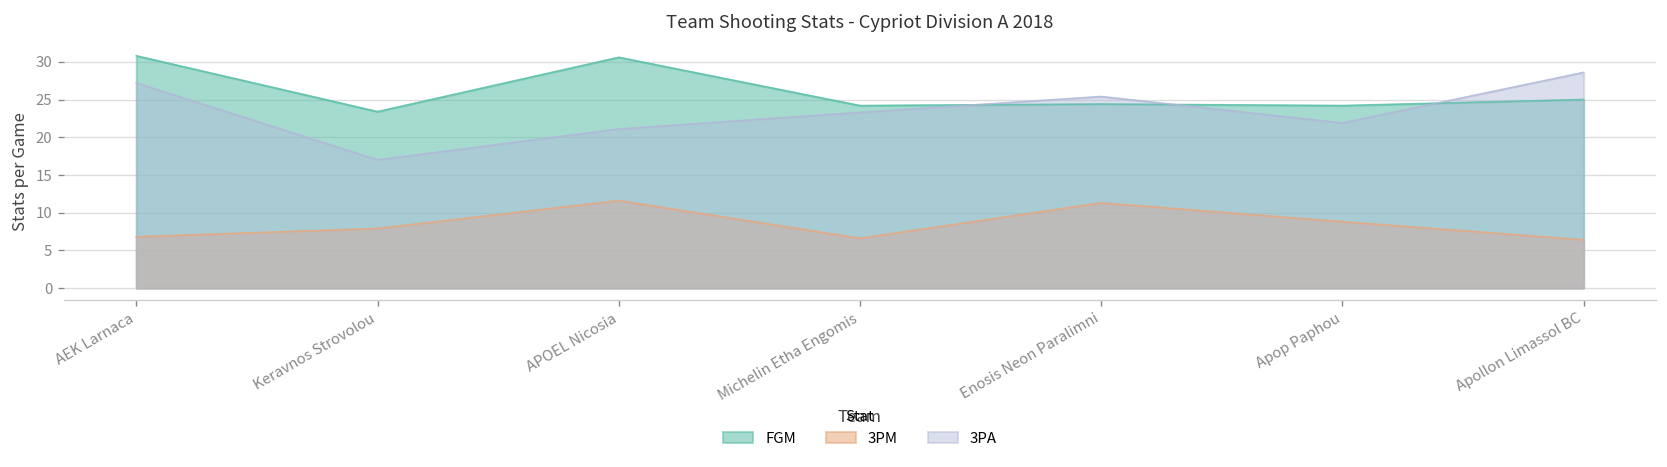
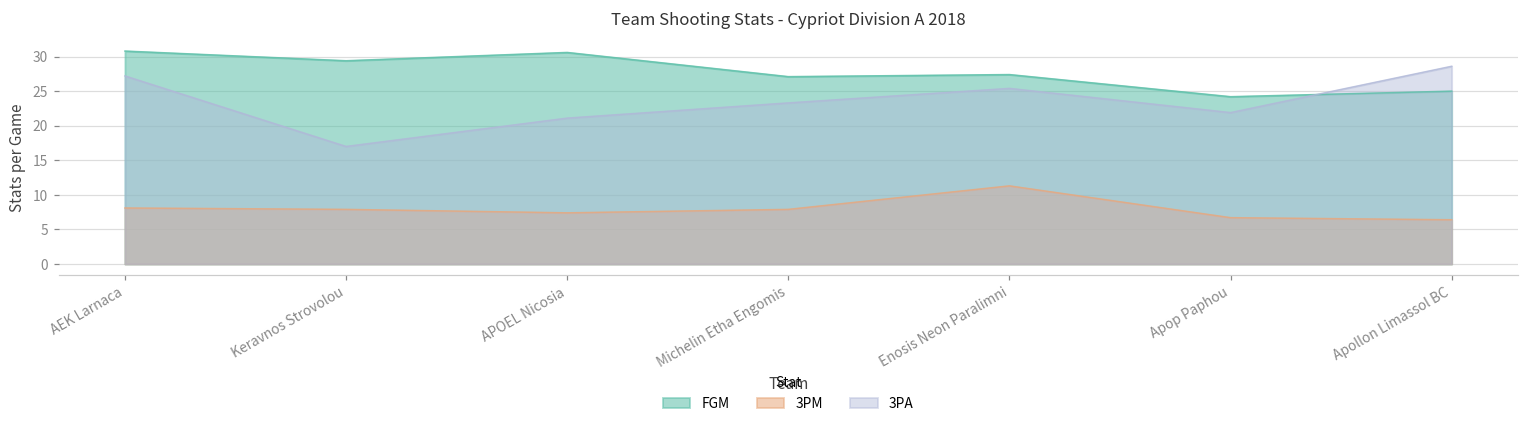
  {
    "FGM": {
      "AEK Larnaca": 31,
-     "Keravnos Strovolou": 23,
+     "Keravnos Strovolou": 29,
      "APOEL Nicosia": 31,
-     "Michelin Etha Engomis": 24,
-     "Enosis Neon Paralimni": 24,
+     "Michelin Etha Engomis": 27,
+     "Enosis Neon Paralimni": 27,
      "Apop Paphou": 24,
      "Apollon Limassol BC": 25
    },
    "3PM": {
-     "AEK Larnaca": 7,
+     "AEK Larnaca": 8,
      "Keravnos Strovolou": 8,
-     "APOEL Nicosia": 12,
-     "Michelin Etha Engomis": 7,
+     "APOEL Nicosia": 7,
+     "Michelin Etha Engomis": 8,
      "Enosis Neon Paralimni": 11,
-     "Apop Paphou": 9,
+     "Apop Paphou": 7,
      "Apollon Limassol BC": 6
    },
    "3PA": {
      "AEK Larnaca": 27,
      "Keravnos Strovolou": 17,
      "APOEL Nicosia": 21,
      "Michelin Etha Engomis": 23,
      "Enosis Neon Paralimni": 25,
      "Apop Paphou": 22,
      "Apollon Limassol BC": 29
    }
  }
